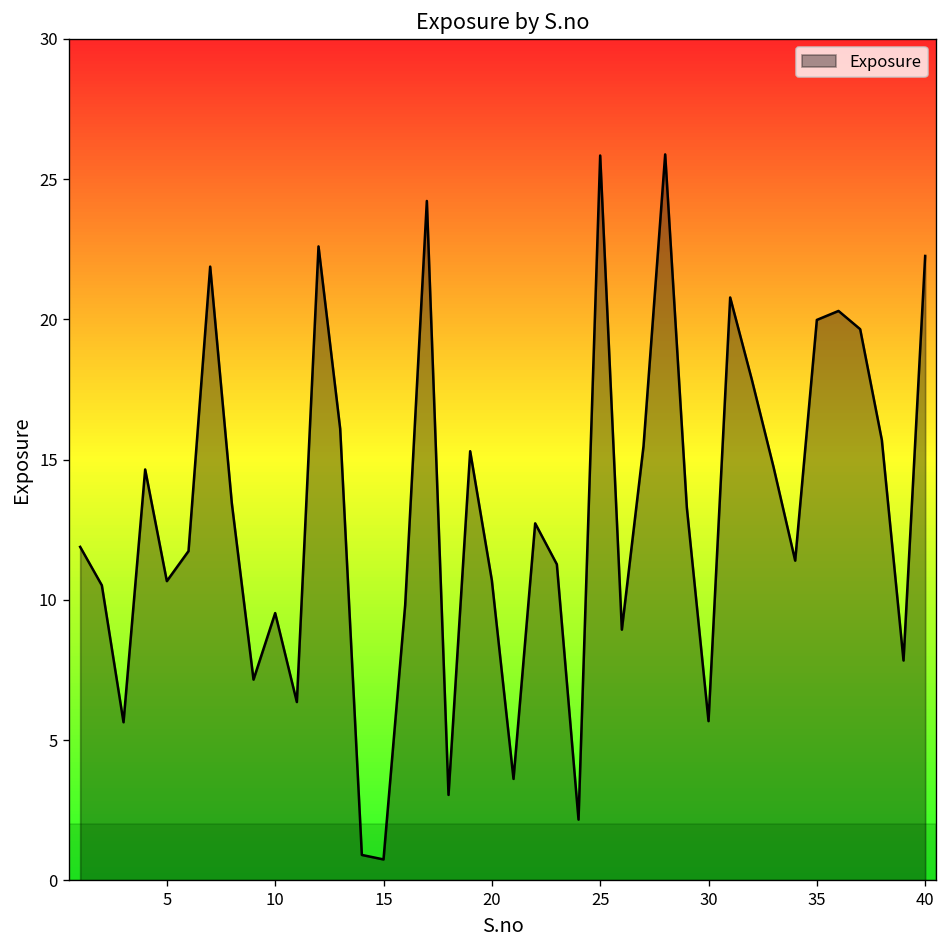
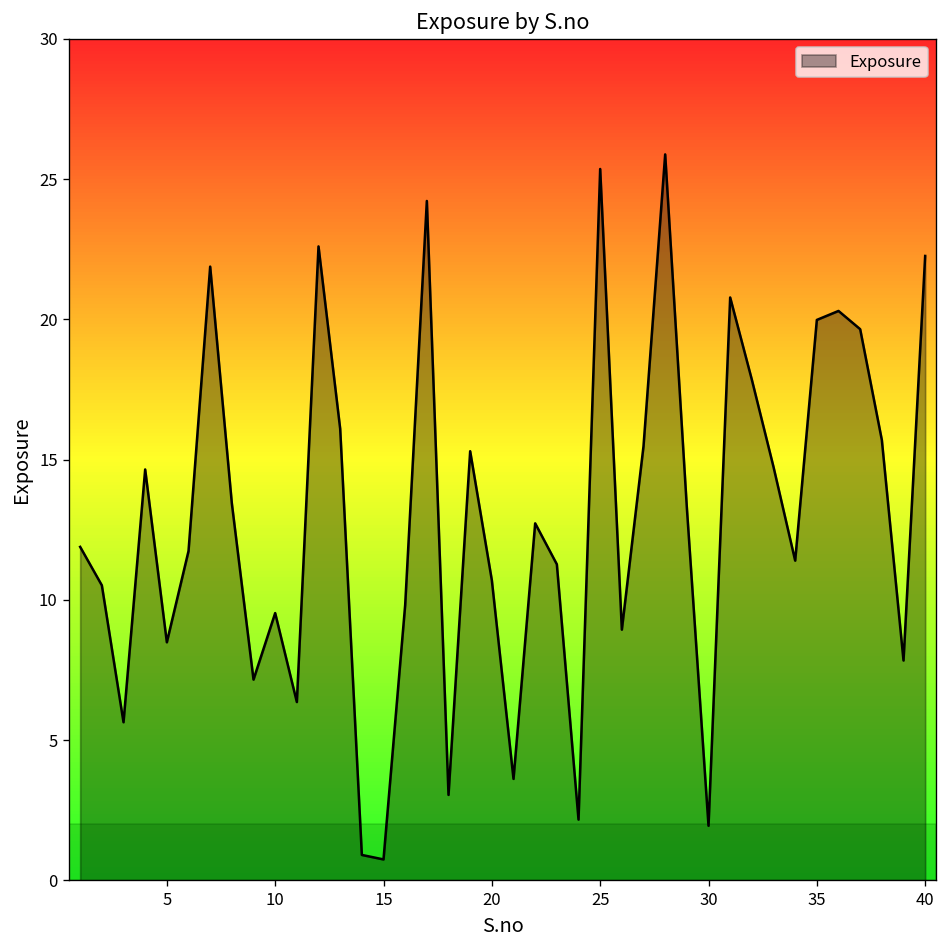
  {
-   "5": 10.7,
+   "5": 8.5,
    "10": 9.5,
    "15": 0.8,
    "20": 10.7,
-   "25": 25.8,
-   "30": 5.7,
+   "25": 25.4,
+   "30": 2.0,
    "35": 20.0,
    "40": 22.3
  }
